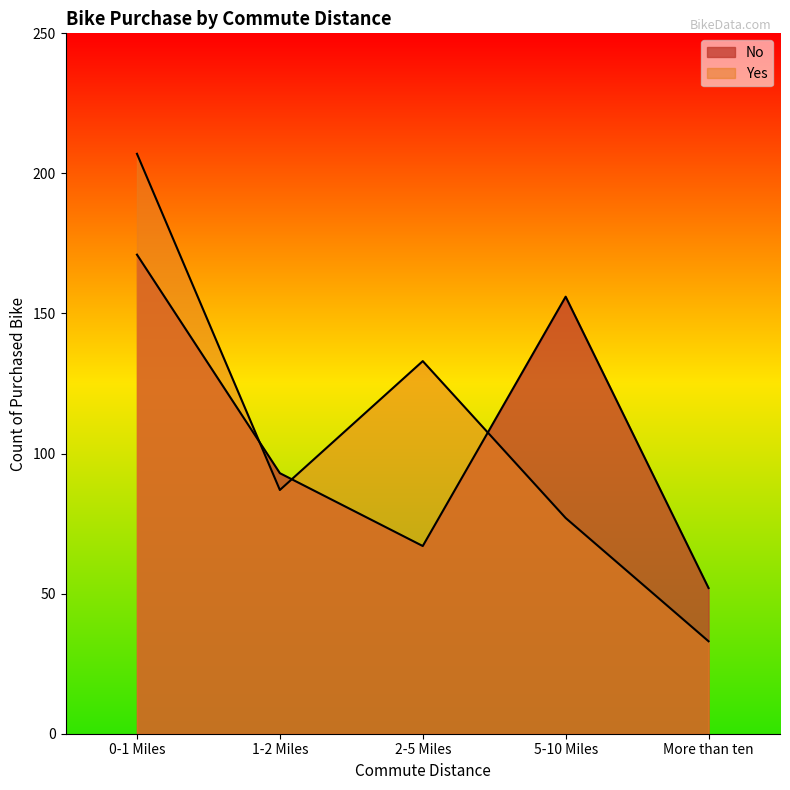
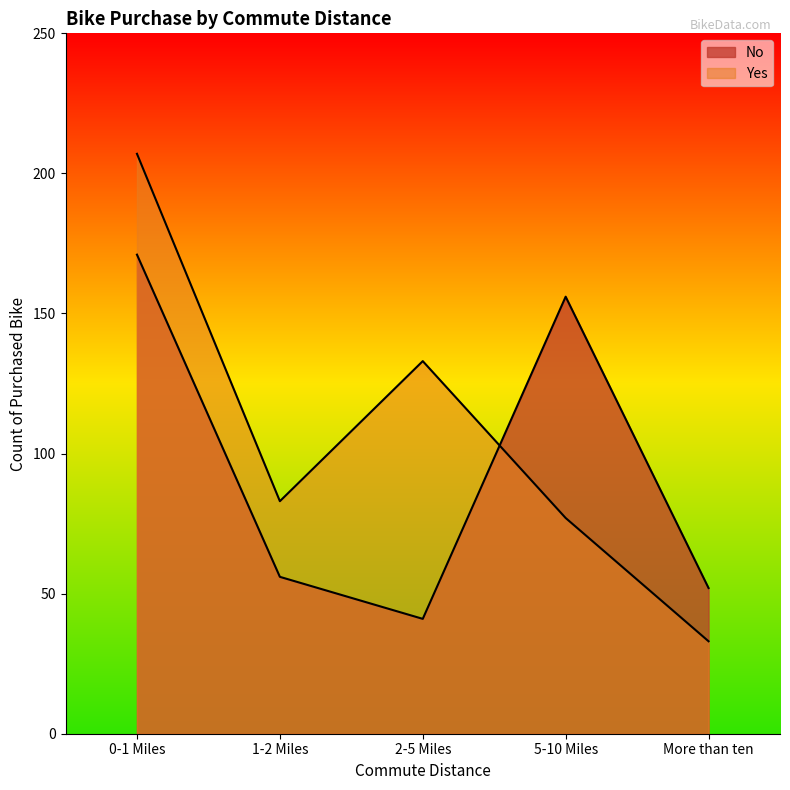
  {
    "No": {
      "0-1 Miles": 171,
-     "1-2 Miles": 93,
-     "2-5 Miles": 67,
+     "1-2 Miles": 56,
+     "2-5 Miles": 41,
      "5-10 Miles": 156,
      "More than ten": 52
    },
    "Yes": {
      "0-1 Miles": 207,
-     "1-2 Miles": 87,
+     "1-2 Miles": 83,
      "2-5 Miles": 133,
      "5-10 Miles": 77,
      "More than ten": 33
    }
  }
